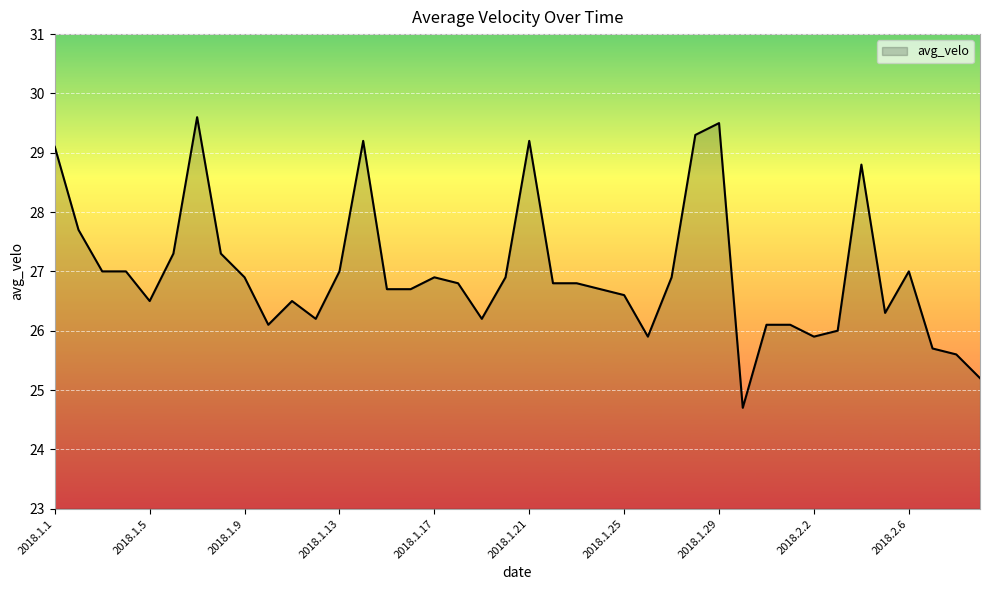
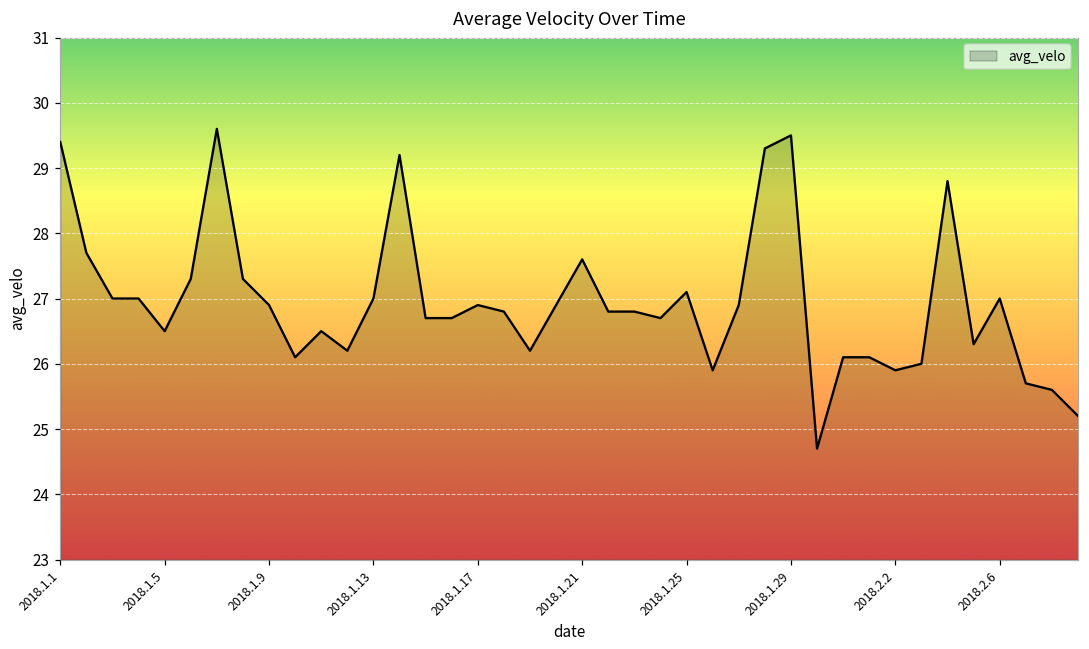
  {
-   "2018.1.1": 29.1,
+   "2018.1.1": 29.4,
    "2018.1.5": 26.5,
    "2018.1.9": 26.9,
    "2018.1.13": 27.0,
    "2018.1.17": 26.9,
-   "2018.1.21": 29.2,
-   "2018.1.25": 26.6,
+   "2018.1.21": 27.6,
+   "2018.1.25": 27.1,
    "2018.1.29": 29.5,
    "2018.2.2": 25.9,
    "2018.2.6": 27.0
  }
